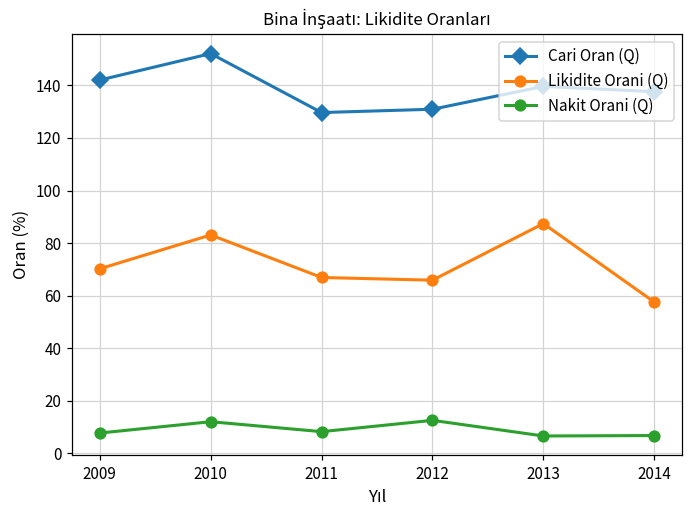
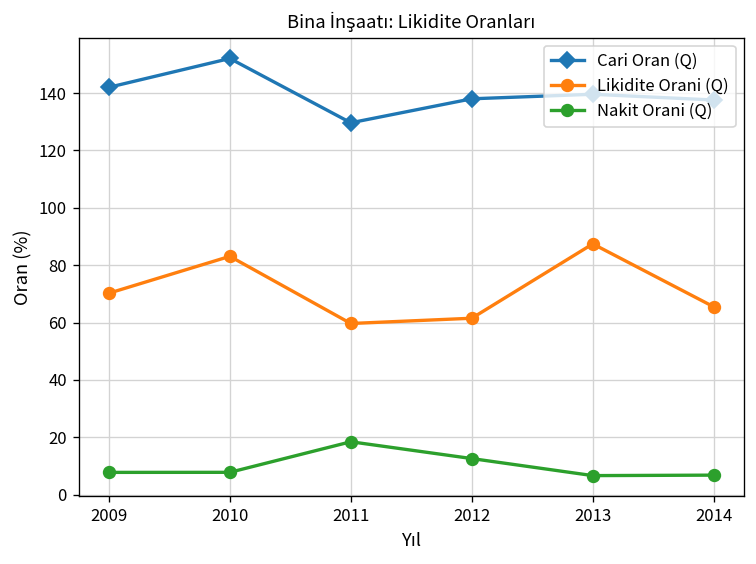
  {
    "Cari Oran (Q)": {
      "2009": 142,
      "2010": 152,
      "2011": 130,
-     "2012": 131
+     "2012": 138
    },
    "Likidite Orani (Q)": {
      "2009": 70,
      "2010": 83,
-     "2011": 67,
-     "2012": 66,
+     "2011": 60,
+     "2012": 61,
      "2013": 87,
-     "2014": 58
+     "2014": 65
    },
    "Nakit Orani (Q)": {
      "2009": 8,
-     "2010": 12,
-     "2011": 8,
+     "2010": 8,
+     "2011": 18,
      "2012": 13,
      "2013": 7,
      "2014": 7
    }
  }
